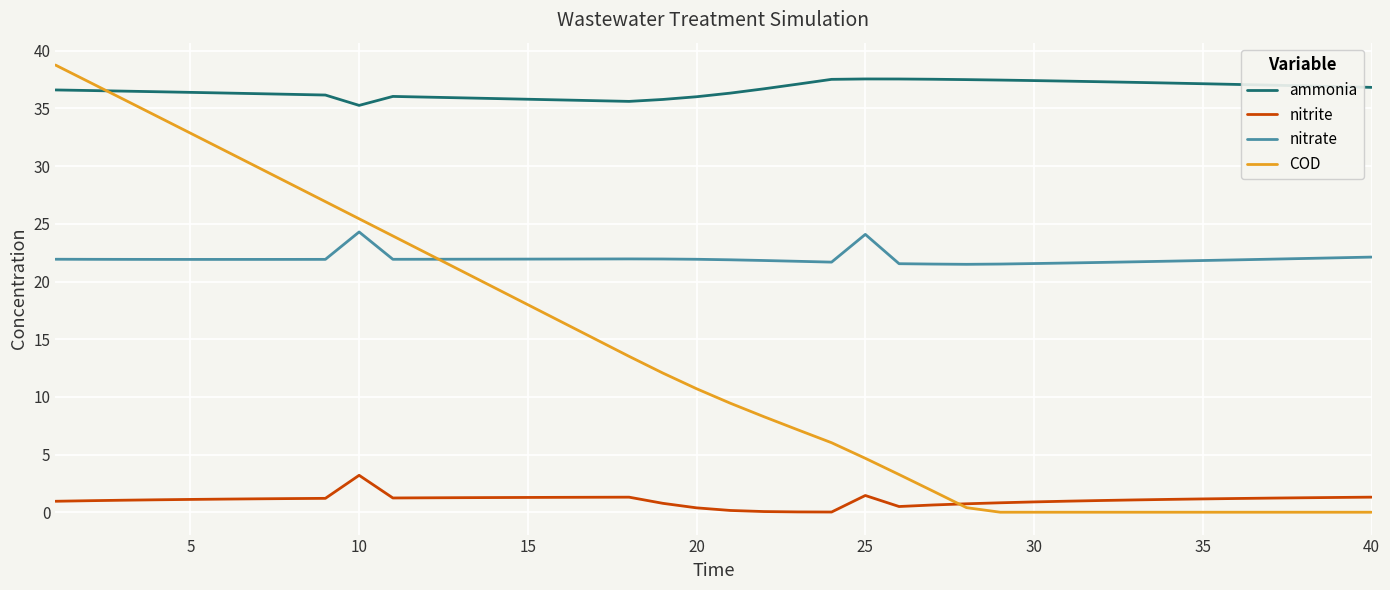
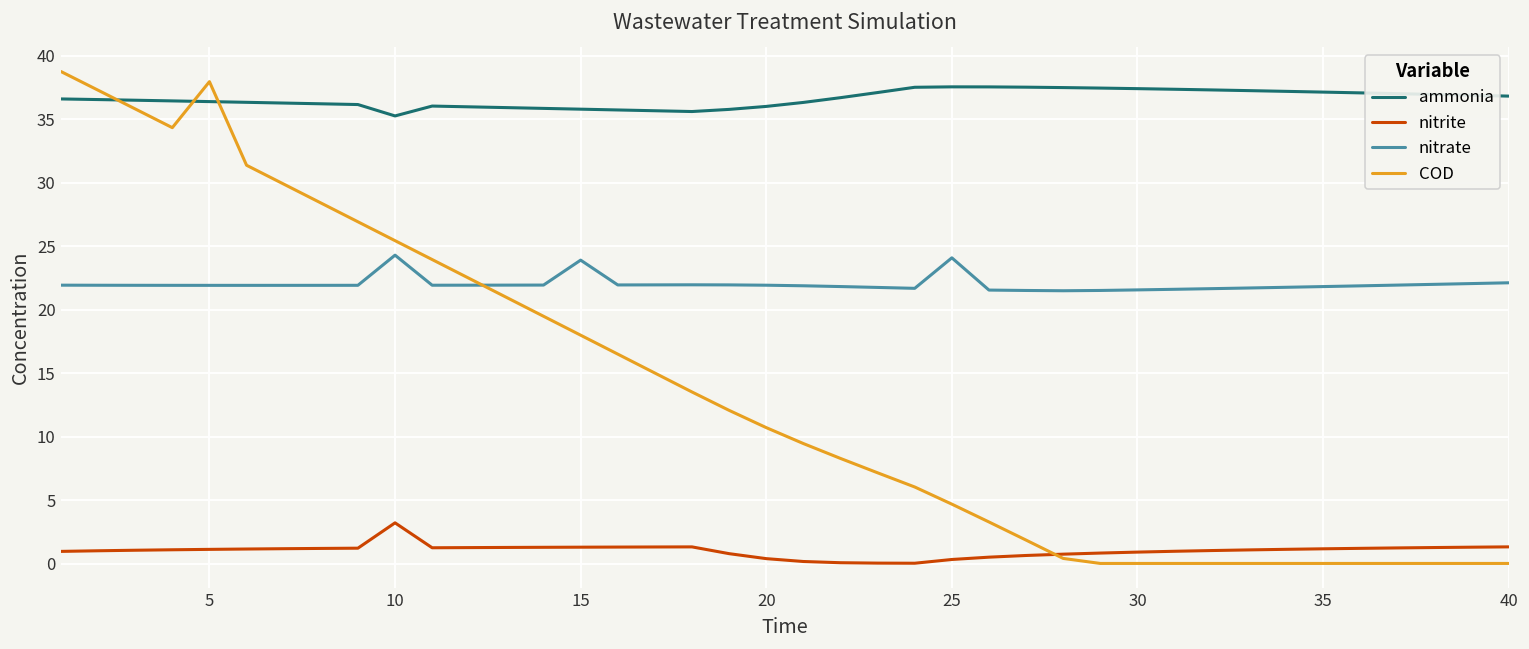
  {
    "ammonia": {
      "5": 36.4,
      "10": 35.3,
      "15": 35.8,
      "20": 36.0,
      "25": 37.6,
      "30": 37.4,
      "35": 37.1,
      "40": 36.8
    },
    "nitrite": {
      "5": 1.1,
      "10": 3.2,
      "15": 1.3,
      "20": 0.4,
-     "25": 1.5,
+     "25": 0.3,
      "30": 0.9,
      "35": 1.2,
      "40": 1.3
    },
    "nitrate": {
      "5": 21.9,
      "10": 24.3,
-     "15": 21.9,
+     "15": 23.9,
      "20": 21.9,
      "25": 24.1,
      "30": 21.6,
      "35": 21.8,
      "40": 22.1
    },
    "COD": {
-     "5": 32.9,
+     "5": 38.0,
      "10": 25.4,
      "15": 18.0,
      "20": 10.7,
      "25": 4.7,
      "30": 0.0,
      "35": 0.0,
      "40": 0.0
    }
  }
